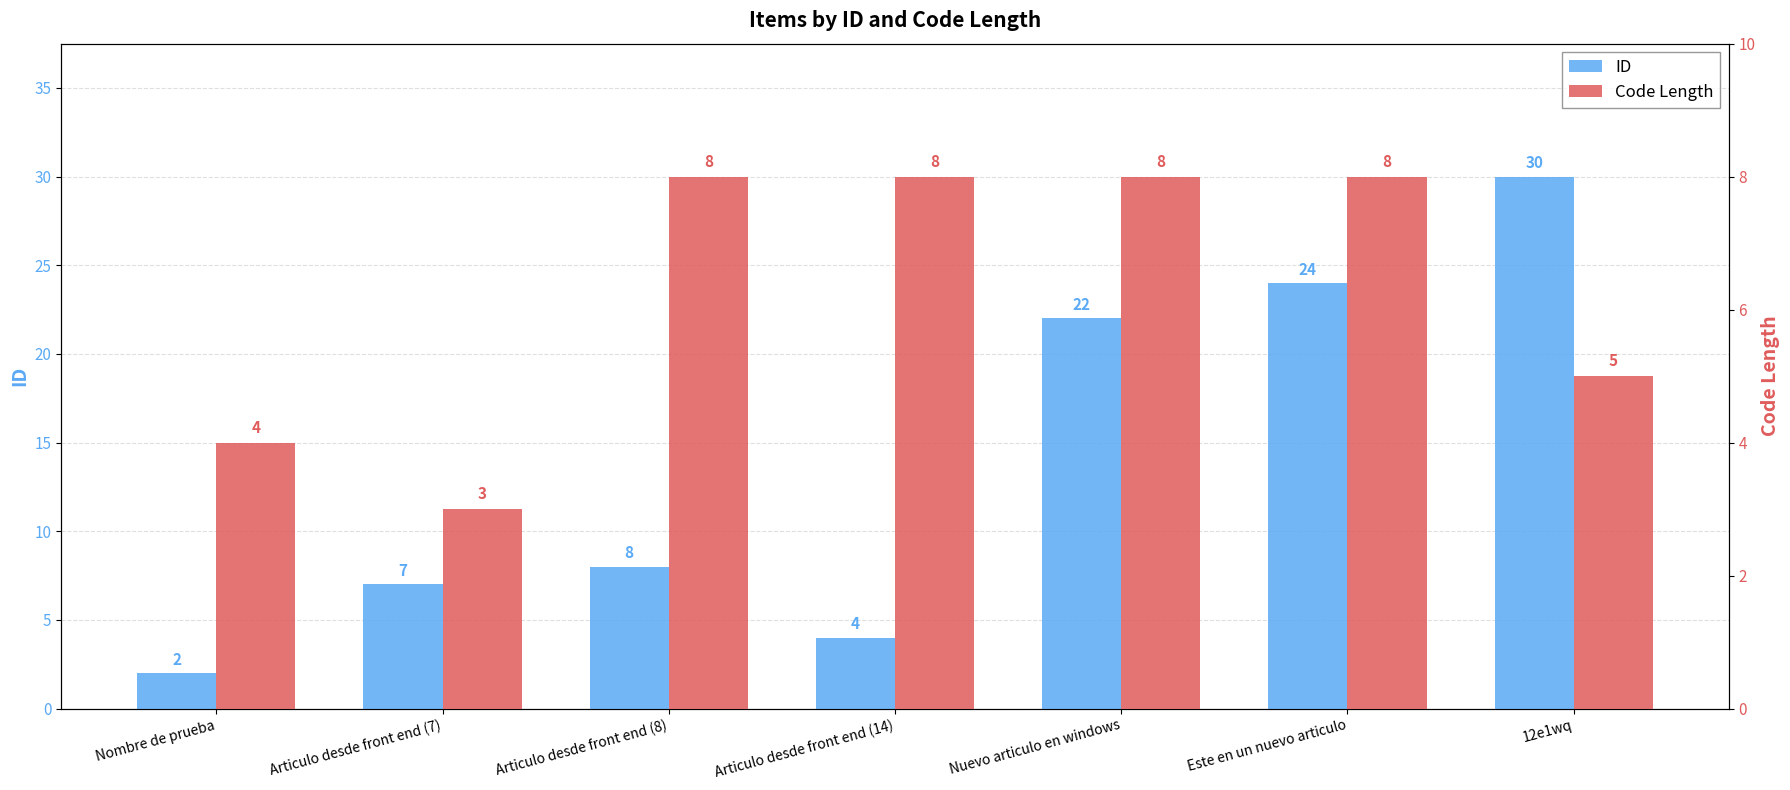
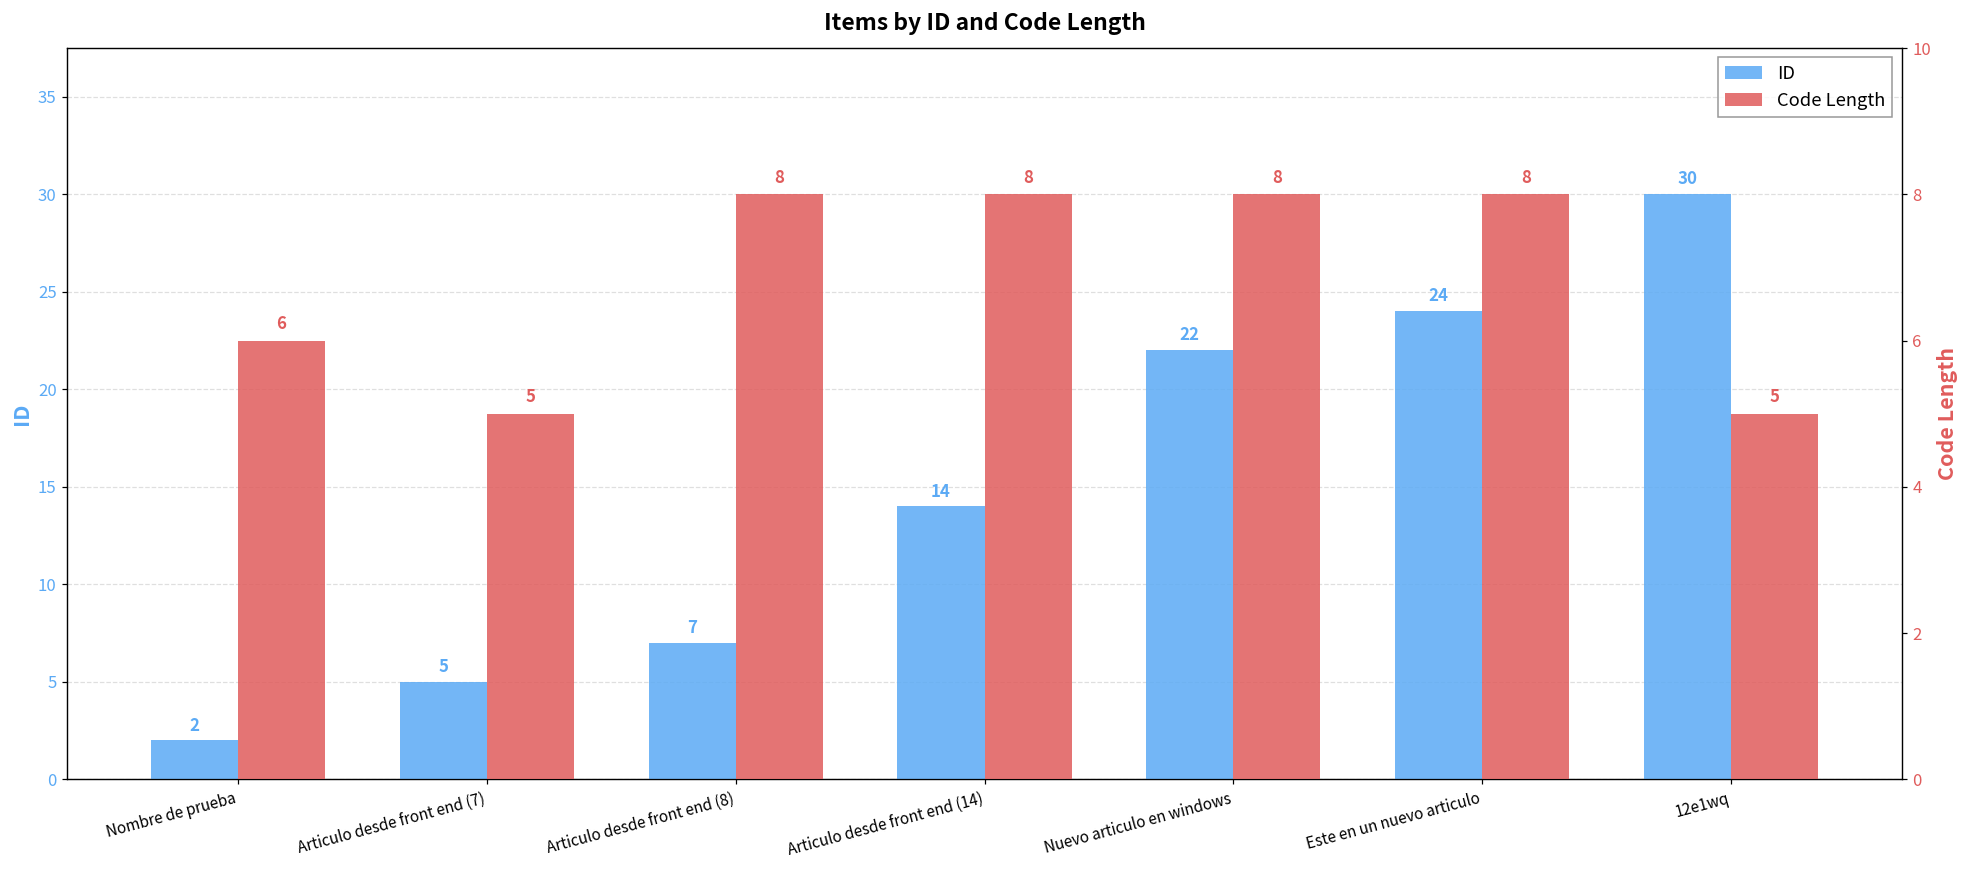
  {
    "ID": {
      "Nombre de prueba": 2,
-     "Articulo desde front end (7)": 7,
-     "Articulo desde front end (8)": 8,
-     "Articulo desde front end (14)": 4,
+     "Articulo desde front end (7)": 5,
+     "Articulo desde front end (8)": 7,
+     "Articulo desde front end (14)": 14,
      "Nuevo articulo en windows": 22,
      "Este en un nuevo articulo": 24,
      "12e1wq": 30
    },
    "Code Length": {
-     "Nombre de prueba": 4,
-     "Articulo desde front end (7)": 3,
+     "Nombre de prueba": 6,
+     "Articulo desde front end (7)": 5,
      "Articulo desde front end (8)": 8,
      "Articulo desde front end (14)": 8,
      "Nuevo articulo en windows": 8,
      "Este en un nuevo articulo": 8,
      "12e1wq": 5
    }
  }
